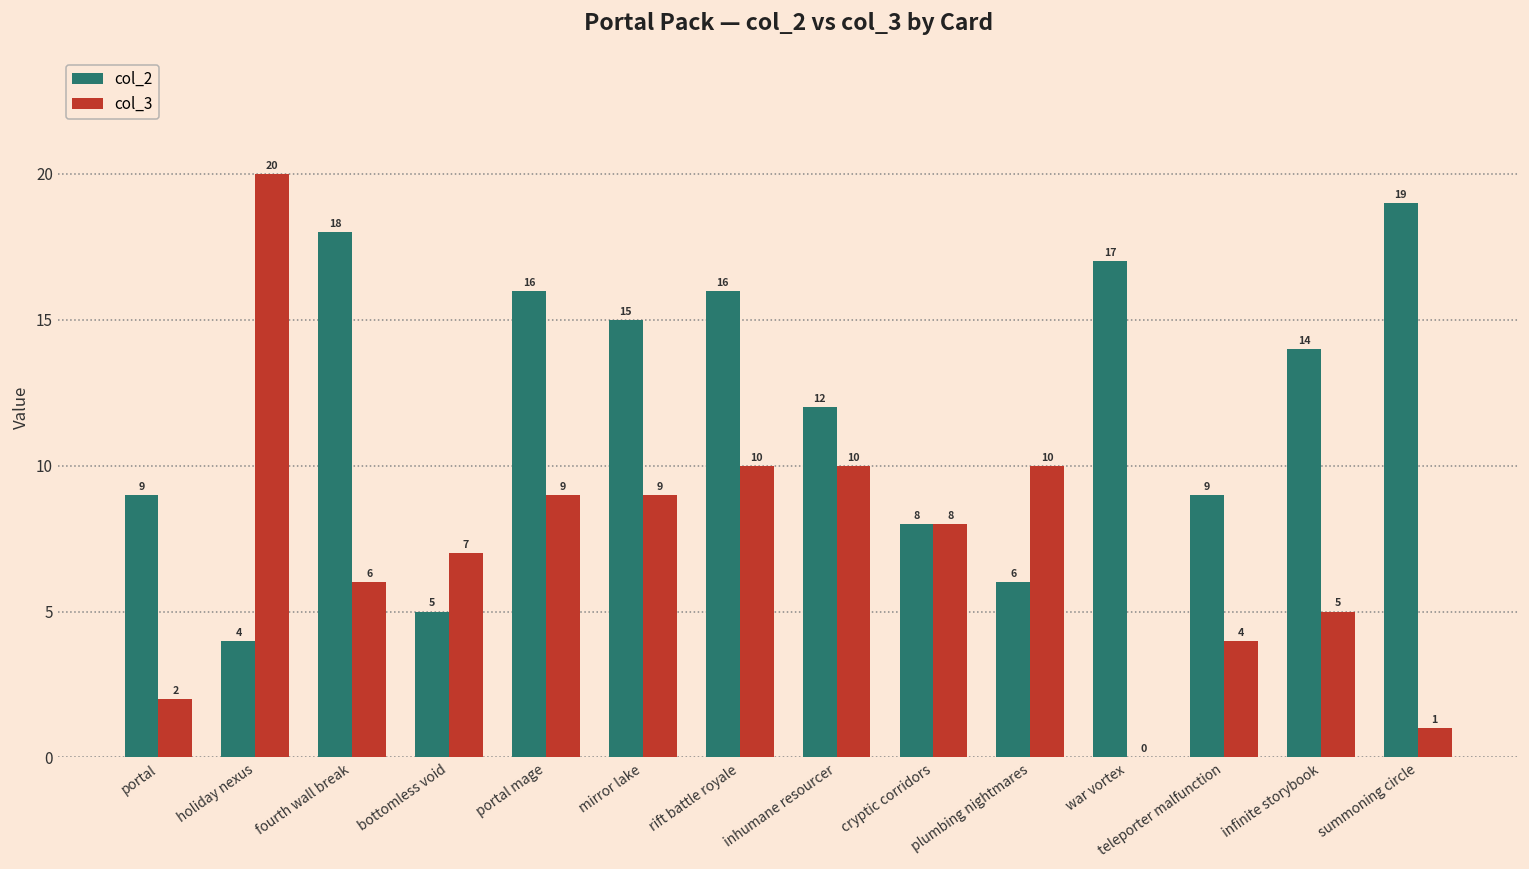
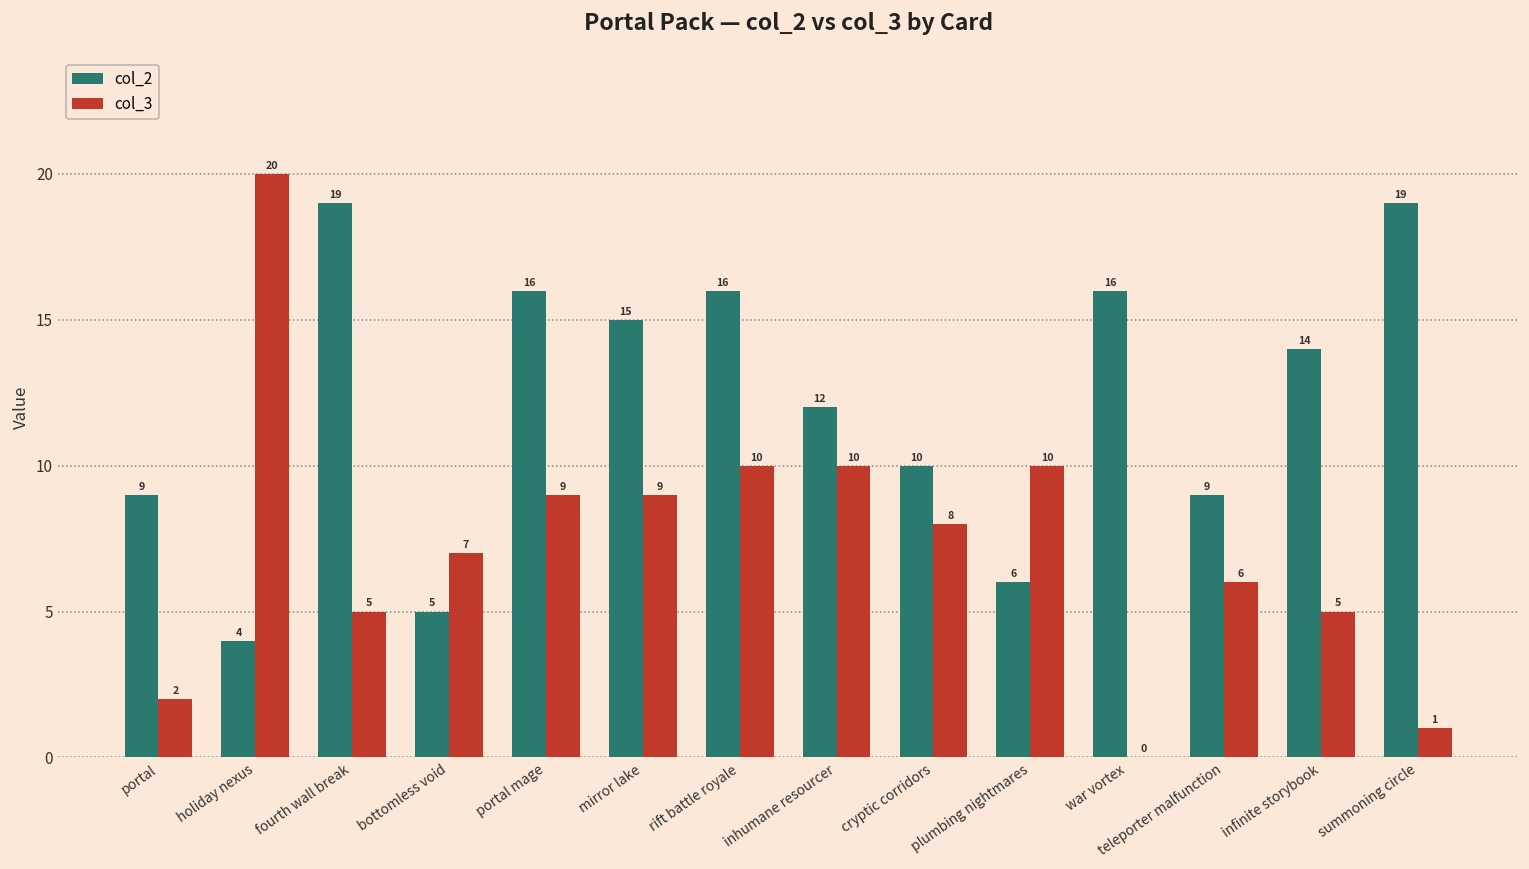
  {
    "col_2": {
      "portal": 9,
      "holiday nexus": 4,
-     "fourth wall break": 18,
+     "fourth wall break": 19,
      "bottomless void": 5,
      "portal mage": 16,
      "mirror lake": 15,
      "rift battle royale": 16,
      "inhumane resourcer": 12,
-     "cryptic corridors": 8,
+     "cryptic corridors": 10,
      "plumbing nightmares": 6,
-     "war vortex": 17,
+     "war vortex": 16,
      "teleporter malfunction": 9,
      "infinite storybook": 14,
      "summoning circle": 19
    },
    "col_3": {
      "portal": 2,
      "holiday nexus": 20,
-     "fourth wall break": 6,
+     "fourth wall break": 5,
      "bottomless void": 7,
      "portal mage": 9,
      "mirror lake": 9,
      "rift battle royale": 10,
      "inhumane resourcer": 10,
      "cryptic corridors": 8,
      "plumbing nightmares": 10,
      "war vortex": 0,
-     "teleporter malfunction": 4,
+     "teleporter malfunction": 6,
      "infinite storybook": 5,
      "summoning circle": 1
    }
  }
